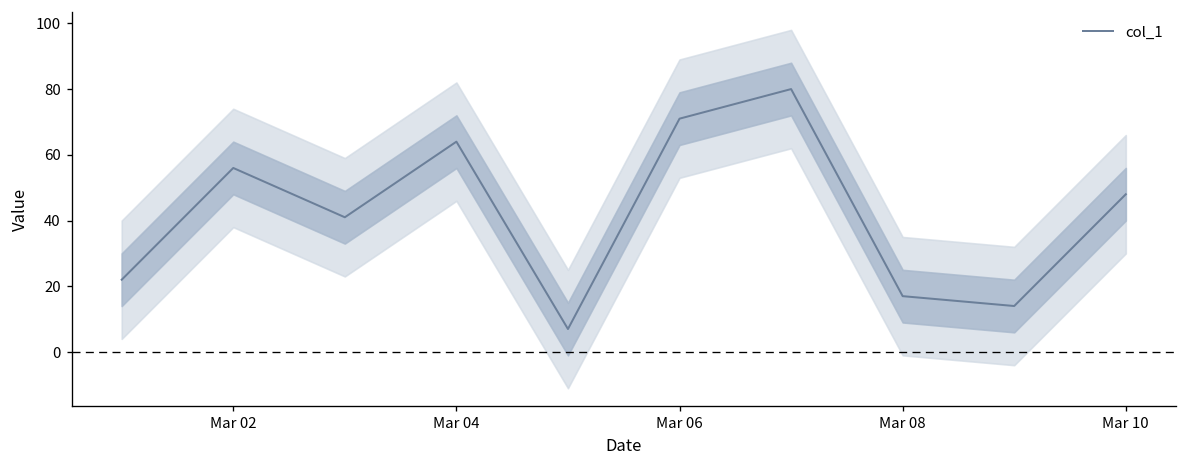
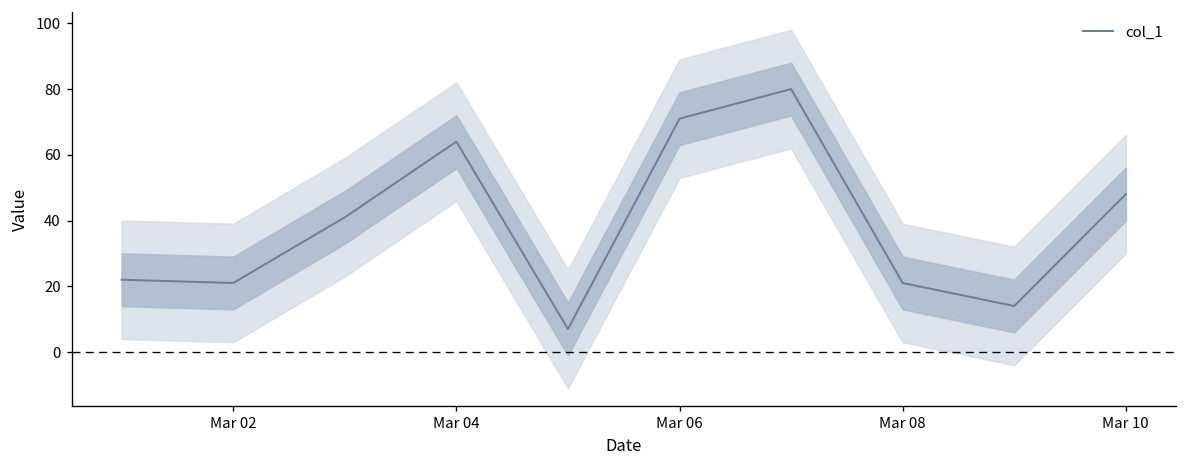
  {
    "col_1": {
-     "Mar 02": 56,
+     "Mar 02": 21,
      "Mar 04": 64,
      "Mar 06": 71,
-     "Mar 08": 17,
+     "Mar 08": 21,
      "Mar 10": 48
    }
  }
